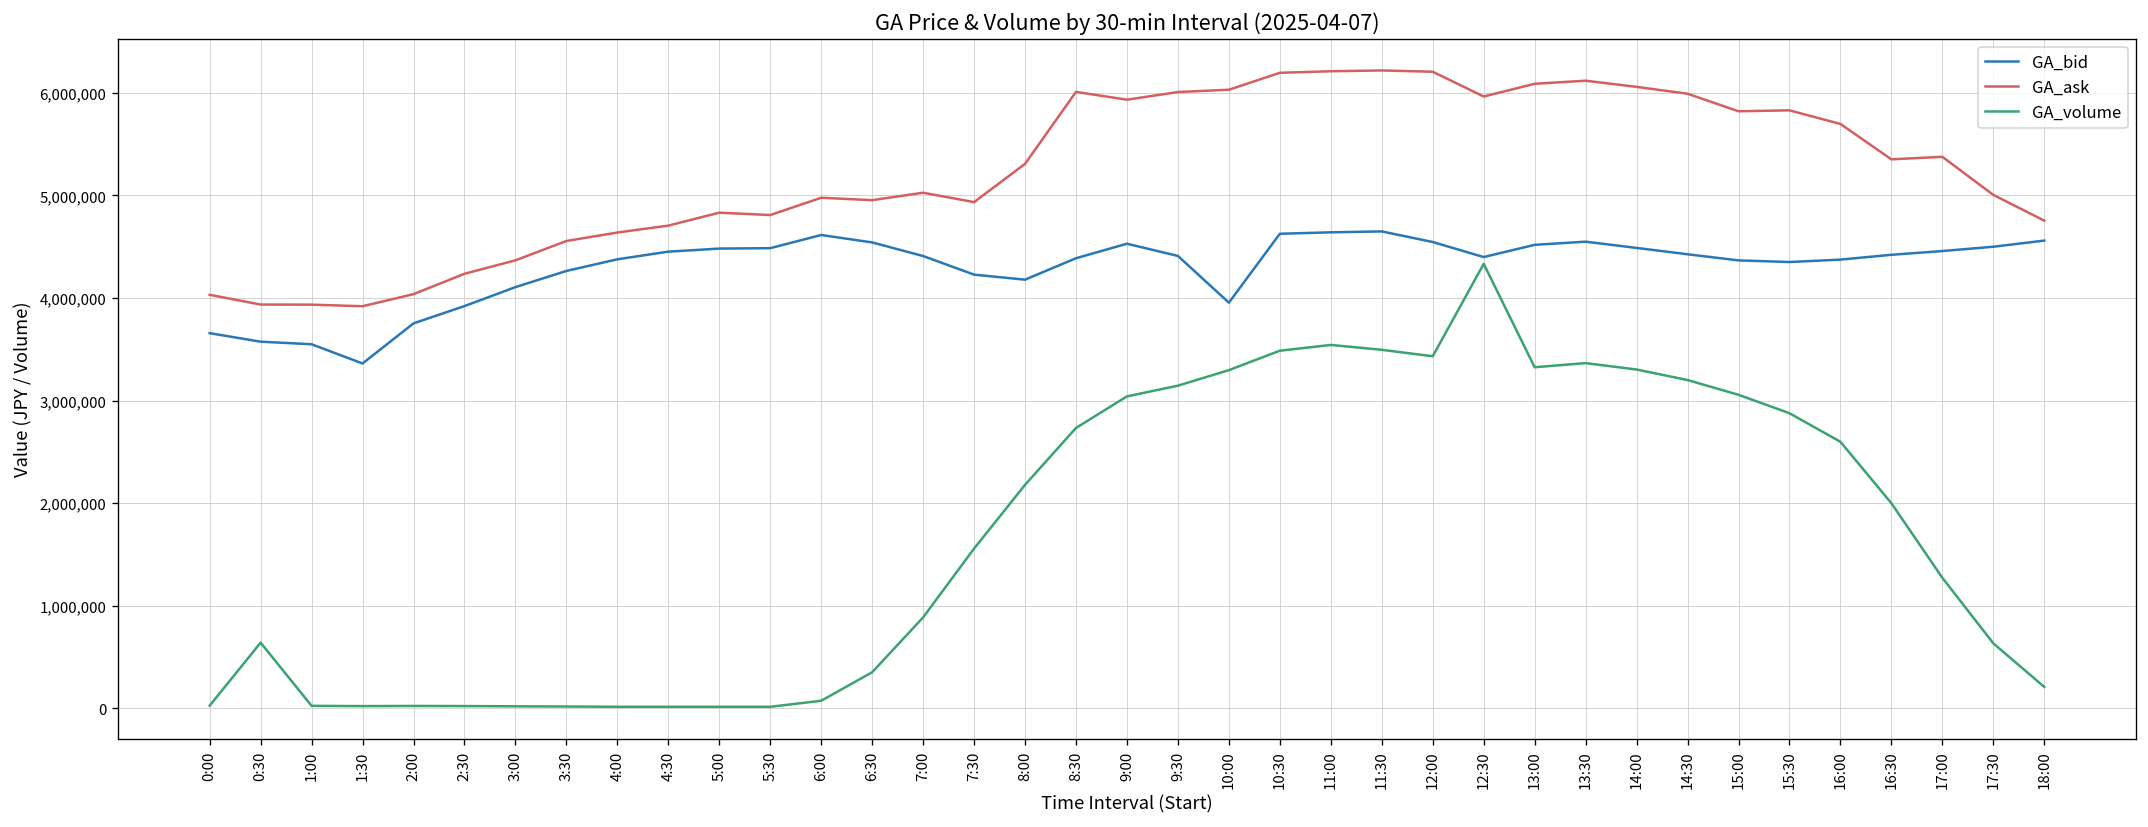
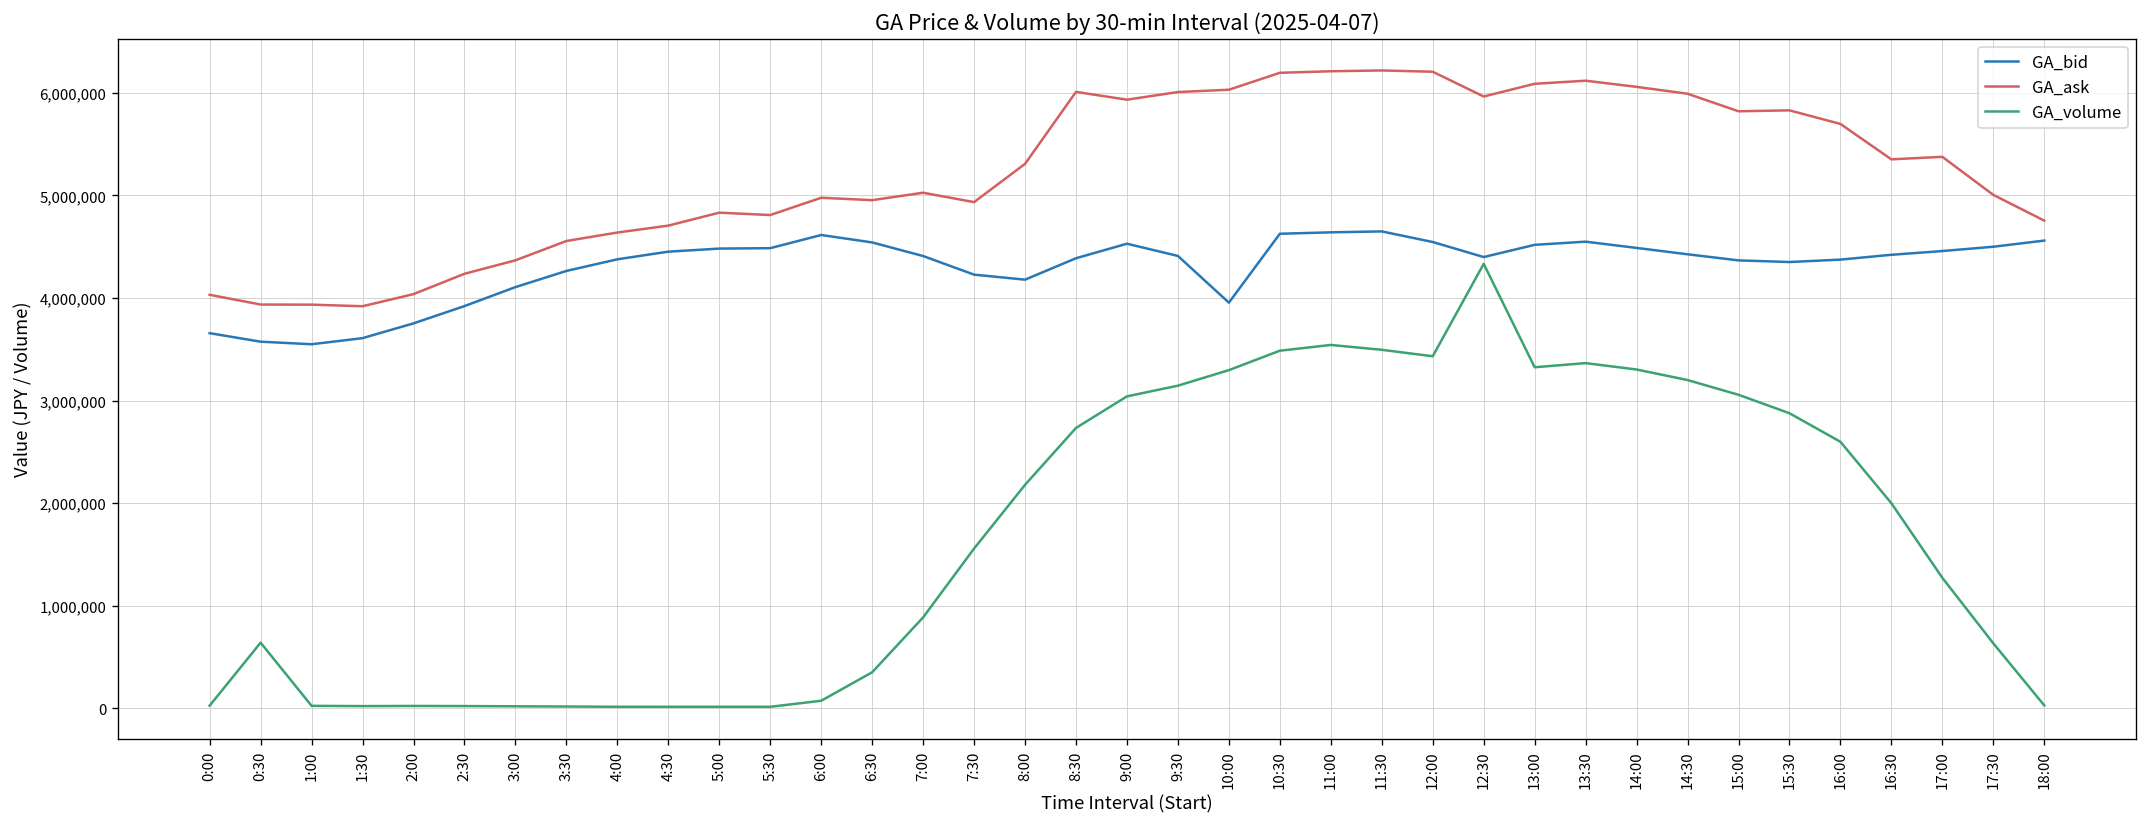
  {
    "GA_bid": {
      "0:00": "3,700,000",
      "0:30": "3,600,000",
      "1:00": "3,600,000",
-     "1:30": "3,400,000",
+     "1:30": "3,600,000",
      "2:00": "3,800,000",
      "2:30": "3,900,000",
      "3:00": "4,100,000",
      "3:30": "4,300,000",
      "4:00": "4,400,000",
      "4:30": "4,500,000",
      "5:00": "4,500,000",
      "5:30": "4,500,000",
      "6:00": "4,600,000",
      "6:30": "4,500,000",
      "7:00": "4,400,000",
      "7:30": "4,200,000",
      "8:00": "4,200,000",
      "8:30": "4,400,000",
      "9:00": "4,500,000",
      "9:30": "4,400,000",
      "10:00": "4,000,000",
      "10:30": "4,600,000",
      "11:00": "4,600,000",
      "11:30": "4,700,000",
      "12:00": "4,500,000",
      "12:30": "4,400,000",
      "13:00": "4,500,000",
      "13:30": "4,600,000",
      "14:00": "4,500,000",
      "14:30": "4,400,000",
      "15:00": "4,400,000",
      "15:30": "4,400,000",
      "16:00": "4,400,000",
      "16:30": "4,400,000",
      "17:00": "4,500,000",
      "17:30": "4,500,000",
      "18:00": "4,600,000"
    },
    "GA_ask": {
      "0:00": "4,000,000",
      "0:30": "3,900,000",
      "1:00": "3,900,000",
      "1:30": "3,900,000",
      "2:00": "4,000,000",
      "2:30": "4,200,000",
      "3:00": "4,400,000",
      "3:30": "4,600,000",
      "4:00": "4,600,000",
      "4:30": "4,700,000",
      "5:00": "4,800,000",
      "5:30": "4,800,000",
      "6:00": "5,000,000",
      "6:30": "5,000,000",
      "7:00": "5,000,000",
      "7:30": "4,900,000",
      "8:00": "5,300,000",
      "8:30": "6,000,000",
      "9:00": "5,900,000",
      "9:30": "6,000,000",
      "10:00": "6,000,000",
      "10:30": "6,200,000",
      "11:00": "6,200,000",
      "11:30": "6,200,000",
      "12:00": "6,200,000",
      "12:30": "6,000,000",
      "13:00": "6,100,000",
      "13:30": "6,100,000",
      "14:00": "6,100,000",
      "14:30": "6,000,000",
      "15:00": "5,800,000",
      "15:30": "5,800,000",
      "16:00": "5,700,000",
      "16:30": "5,400,000",
      "17:00": "5,400,000",
      "17:30": "5,000,000",
      "18:00": "4,800,000"
    },
    "GA_volume": {
      "0:00": "0",
      "0:30": "600,000",
      "1:00": "0",
      "1:30": "0",
      "2:00": "0",
      "2:30": "0",
      "3:00": "0",
      "3:30": "0",
      "4:00": "0",
      "4:30": "0",
      "5:00": "0",
      "5:30": "0",
      "6:00": "100,000",
      "6:30": "400,000",
      "7:00": "900,000",
      "7:30": "1,600,000",
      "8:00": "2,200,000",
      "8:30": "2,700,000",
      "9:00": "3,000,000",
      "9:30": "3,100,000",
      "10:00": "3,300,000",
      "10:30": "3,500,000",
      "11:00": "3,500,000",
      "11:30": "3,500,000",
      "12:00": "3,400,000",
      "12:30": "4,300,000",
      "13:00": "3,300,000",
      "13:30": "3,400,000",
      "14:00": "3,300,000",
      "14:30": "3,200,000",
      "15:00": "3,100,000",
      "15:30": "2,900,000",
      "16:00": "2,600,000",
      "16:30": "2,000,000",
      "17:00": "1,300,000",
      "17:30": "600,000",
-     "18:00": "200,000"
+     "18:00": "0"
    }
  }
